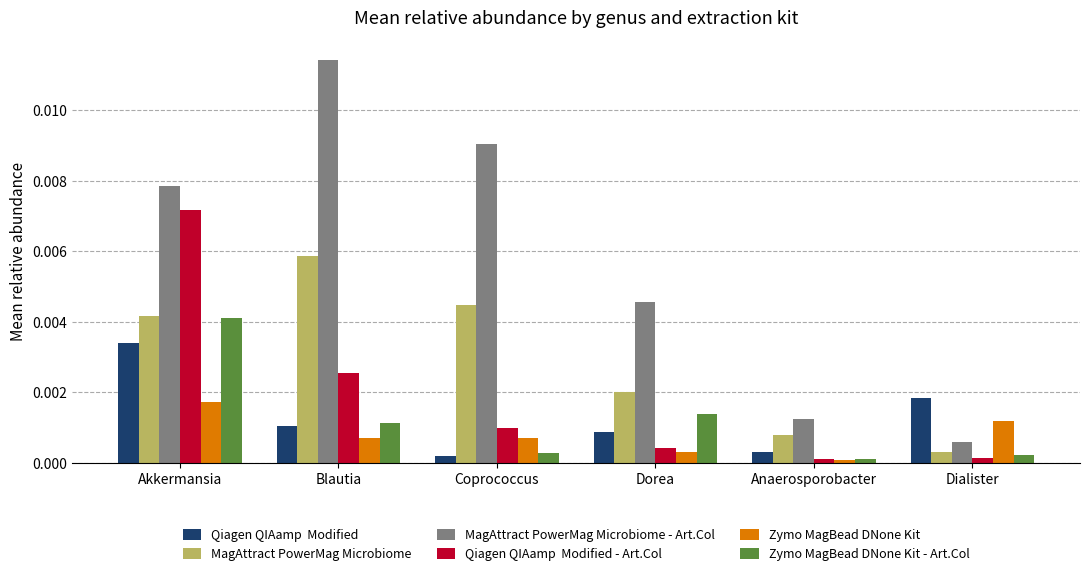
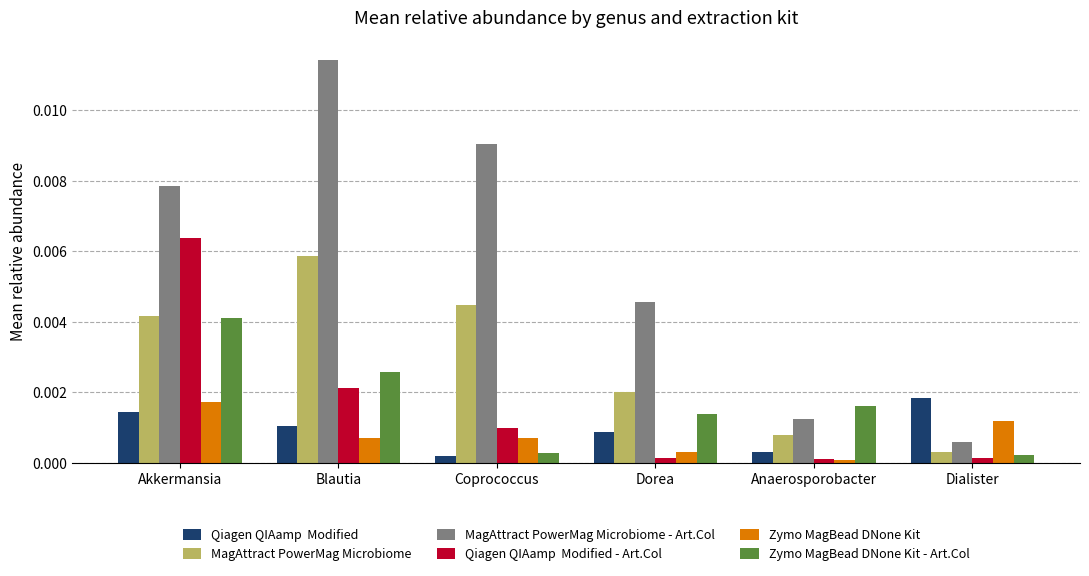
  {
    "Qiagen QIAamp Modified": {
-     "Akkermansia": 0.0034,
+     "Akkermansia": 0.0014,
      "Blautia": 0.0010,
      "Coprococcus": 0.0002,
      "Dorea": 0.0009,
      "Anaerosporobacter": 0.0003,
      "Dialister": 0.0018
    },
    "MagAttract PowerMag Microbiome": {
      "Akkermansia": 0.0042,
      "Blautia": 0.0059,
      "Coprococcus": 0.0045,
      "Dorea": 0.0020,
      "Anaerosporobacter": 0.0008,
      "Dialister": 0.0003
    },
    "MagAttract PowerMag Microbiome - Art.Col": {
      "Akkermansia": 0.0079,
      "Blautia": 0.0114,
      "Coprococcus": 0.0090,
      "Dorea": 0.0046,
      "Anaerosporobacter": 0.0012,
      "Dialister": 0.0006
    },
    "Qiagen QIAamp Modified - Art.Col": {
-     "Akkermansia": 0.0072,
-     "Blautia": 0.0025,
+     "Akkermansia": 0.0064,
+     "Blautia": 0.0021,
      "Coprococcus": 0.0010,
-     "Dorea": 0.0004,
+     "Dorea": 0.0001,
      "Anaerosporobacter": 0.0001,
      "Dialister": 0.0001
    },
    "Zymo MagBead DNone Kit": {
      "Akkermansia": 0.0017,
      "Blautia": 0.0007,
      "Coprococcus": 0.0007,
      "Dorea": 0.0003,
      "Dialister": 0.0012
    },
    "Zymo MagBead DNone Kit - Art.Col": {
      "Akkermansia": 0.0041,
-     "Blautia": 0.0011,
+     "Blautia": 0.0026,
      "Coprococcus": 0.0003,
      "Dorea": 0.0014,
-     "Anaerosporobacter": 0.0001,
+     "Anaerosporobacter": 0.0016,
      "Dialister": 0.0002
    }
  }
